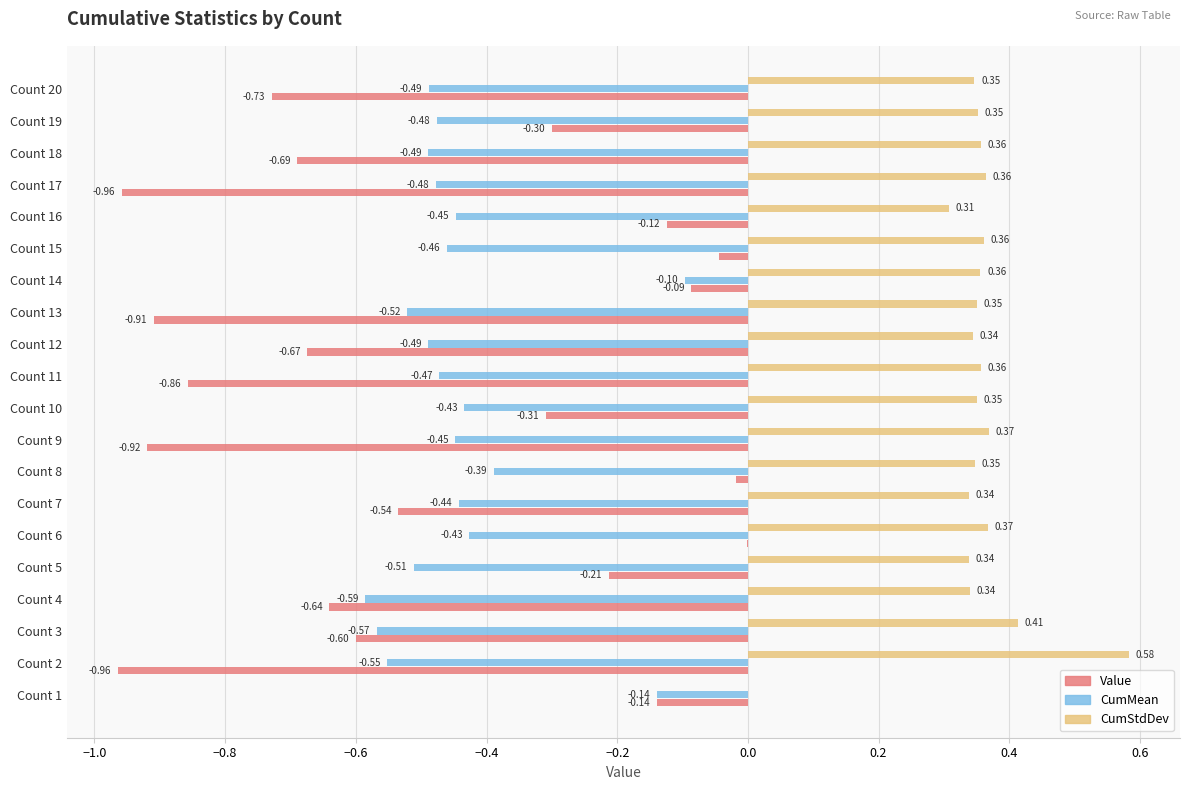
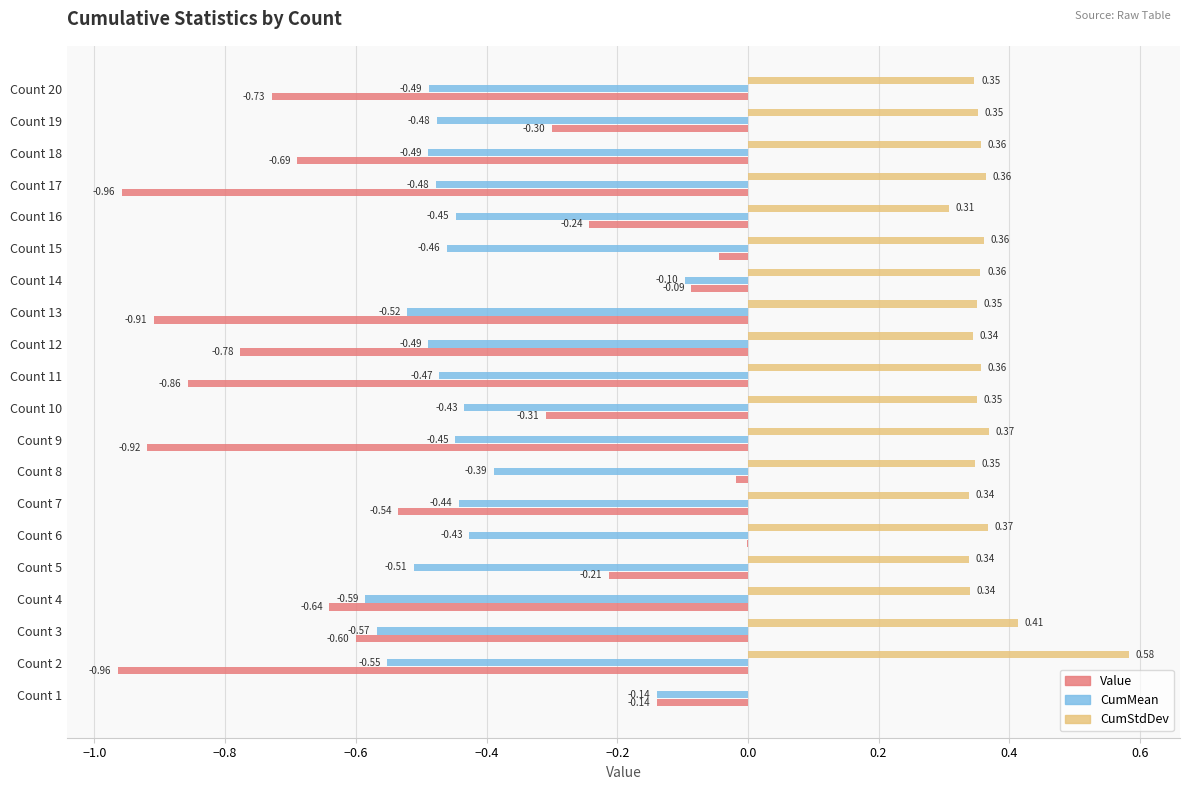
  {
    "Value": {
      "Count 20": -0.73,
      "Count 19": -0.30,
      "Count 18": -0.69,
      "Count 17": -0.96,
-     "Count 16": -0.12,
+     "Count 16": -0.24,
      "Count 14": -0.09,
      "Count 13": -0.91,
-     "Count 12": -0.67,
+     "Count 12": -0.78,
      "Count 11": -0.86,
      "Count 10": -0.31,
      "Count 9": -0.92,
      "Count 7": -0.54,
      "Count 5": -0.21,
      "Count 4": -0.64,
      "Count 3": -0.60,
      "Count 2": -0.96
    },
    "CumMean": {
      "Count 20": -0.49,
      "Count 19": -0.48,
      "Count 18": -0.49,
      "Count 17": -0.48,
      "Count 16": -0.45,
      "Count 15": -0.46,
      "Count 14": -0.10,
      "Count 13": -0.52,
      "Count 12": -0.49,
      "Count 11": -0.47,
      "Count 10": -0.43,
      "Count 9": -0.45,
      "Count 8": -0.39,
      "Count 7": -0.44,
      "Count 6": -0.43,
      "Count 5": -0.51,
      "Count 4": -0.59,
      "Count 3": -0.57,
      "Count 2": -0.55
    },
    "CumStdDev": {
      "Count 20": 0.35,
      "Count 19": 0.35,
      "Count 18": 0.36,
      "Count 17": 0.36,
      "Count 16": 0.31,
      "Count 15": 0.36,
      "Count 14": 0.36,
      "Count 13": 0.35,
      "Count 12": 0.34,
      "Count 11": 0.36,
      "Count 10": 0.35,
      "Count 9": 0.37,
      "Count 8": 0.35,
      "Count 7": 0.34,
      "Count 6": 0.37,
      "Count 5": 0.34,
      "Count 4": 0.34,
      "Count 3": 0.41,
      "Count 2": 0.58
    }
  }
